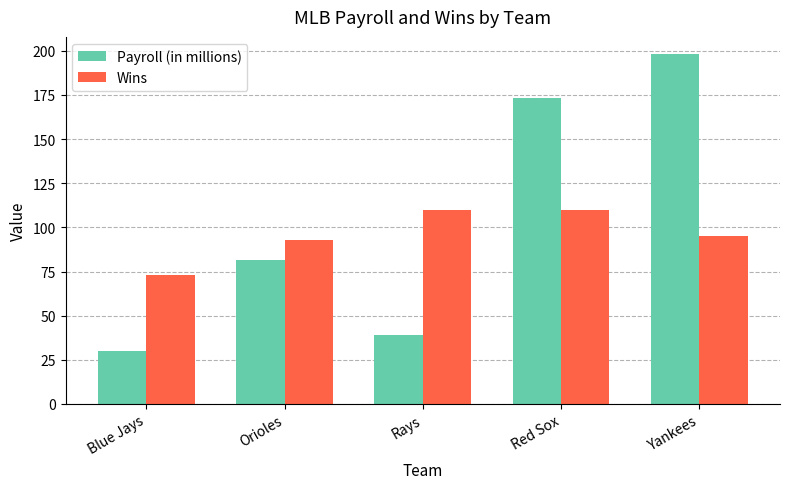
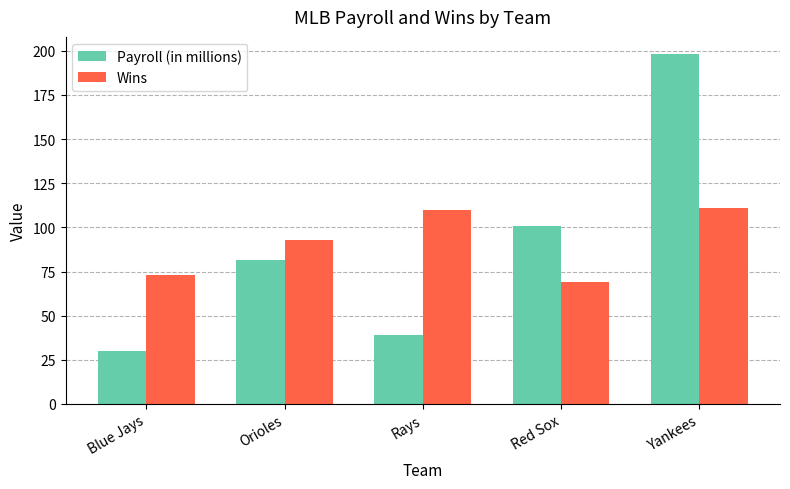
  {
    "Payroll (in millions)": {
      "Blue Jays": 30,
      "Orioles": 81,
      "Rays": 39,
-     "Red Sox": 173,
+     "Red Sox": 101,
      "Yankees": 198
    },
    "Wins": {
      "Blue Jays": 73,
      "Orioles": 93,
      "Rays": 110,
-     "Red Sox": 110,
-     "Yankees": 95
+     "Red Sox": 69,
+     "Yankees": 111
    }
  }
